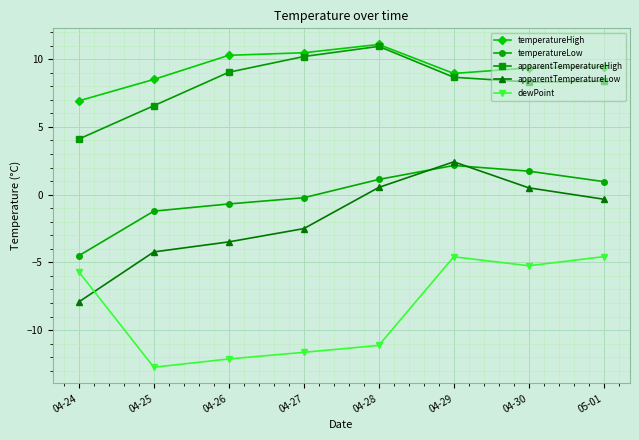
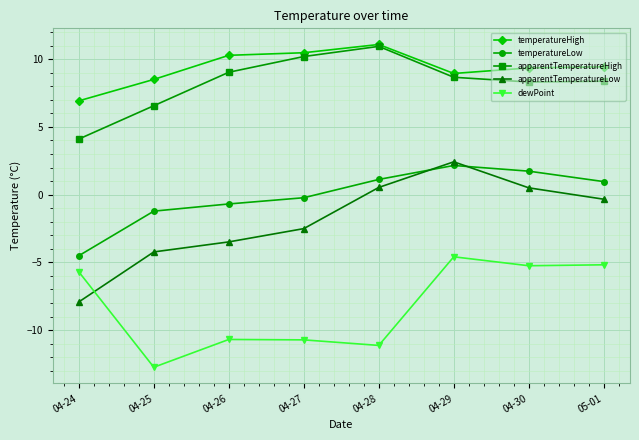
  {
    "dewPoint": {
      "04-24": -5.7,
      "04-25": -12.7,
-     "04-26": -12.1,
-     "04-27": -11.6,
+     "04-26": -10.7,
+     "04-27": -10.7,
      "04-28": -11.1,
      "04-29": -4.6,
      "04-30": -5.3,
-     "05-01": -4.6
+     "05-01": -5.2
    }
  }
